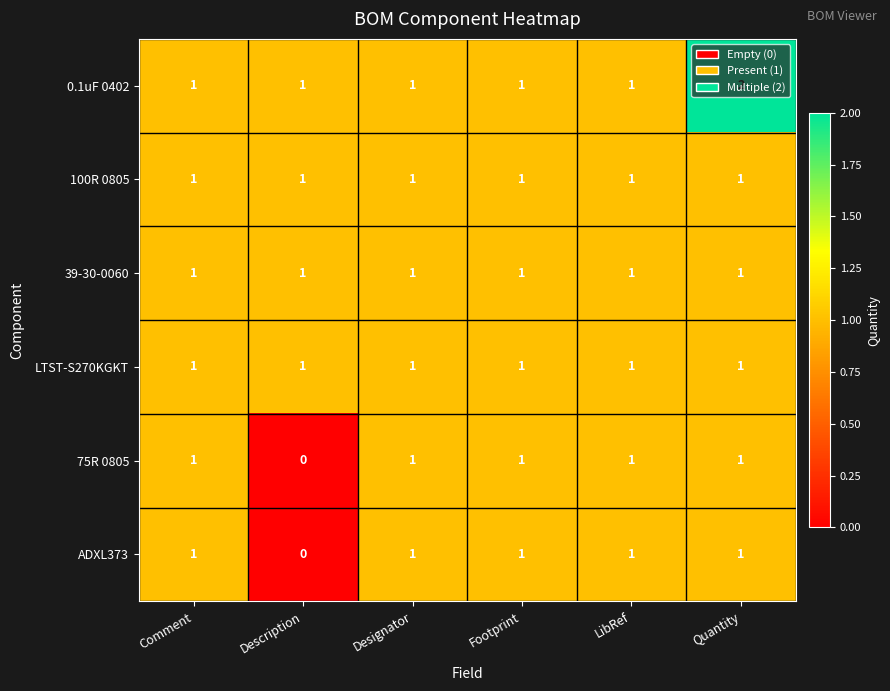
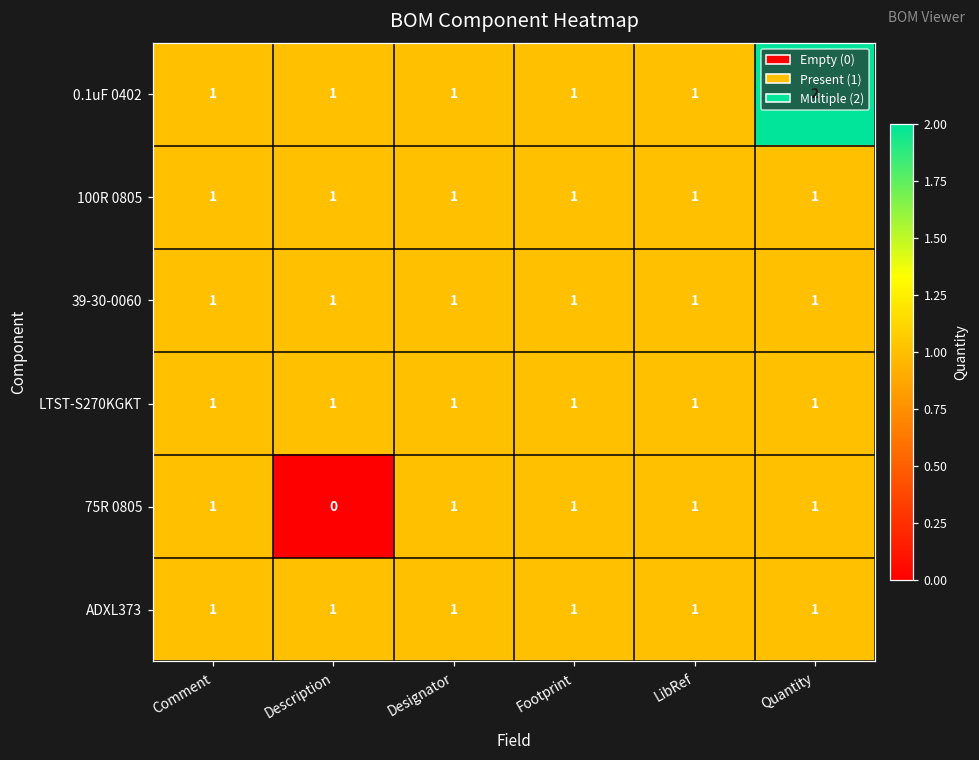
  {
    "0.1uF 0402": {
      "Comment": 1,
      "Description": 1,
      "Designator": 1,
      "Footprint": 1,
      "LibRef": 1
    },
    "100R 0805": {
      "Comment": 1,
      "Description": 1,
      "Designator": 1,
      "Footprint": 1,
      "LibRef": 1,
      "Quantity": 1
    },
    "39-30-0060": {
      "Comment": 1,
      "Description": 1,
      "Designator": 1,
      "Footprint": 1,
      "LibRef": 1,
      "Quantity": 1
    },
    "LTST-S270KGKT": {
      "Comment": 1,
      "Description": 1,
      "Designator": 1,
      "Footprint": 1,
      "LibRef": 1,
      "Quantity": 1
    },
    "75R 0805": {
      "Comment": 1,
      "Description": 0,
      "Designator": 1,
      "Footprint": 1,
      "LibRef": 1,
      "Quantity": 1
    },
    "ADXL373": {
      "Comment": 1,
-     "Description": 0,
+     "Description": 1,
      "Designator": 1,
      "Footprint": 1,
      "LibRef": 1,
      "Quantity": 1
    }
  }
